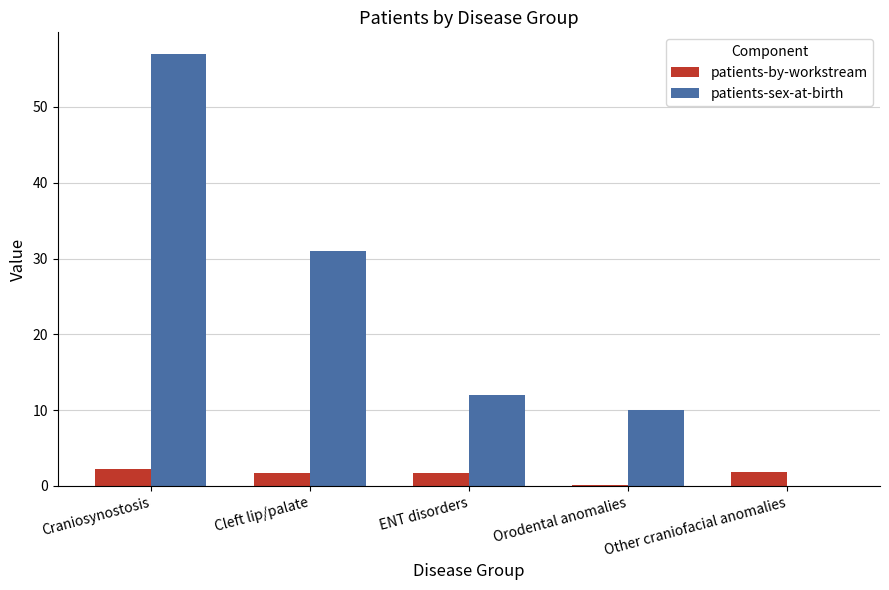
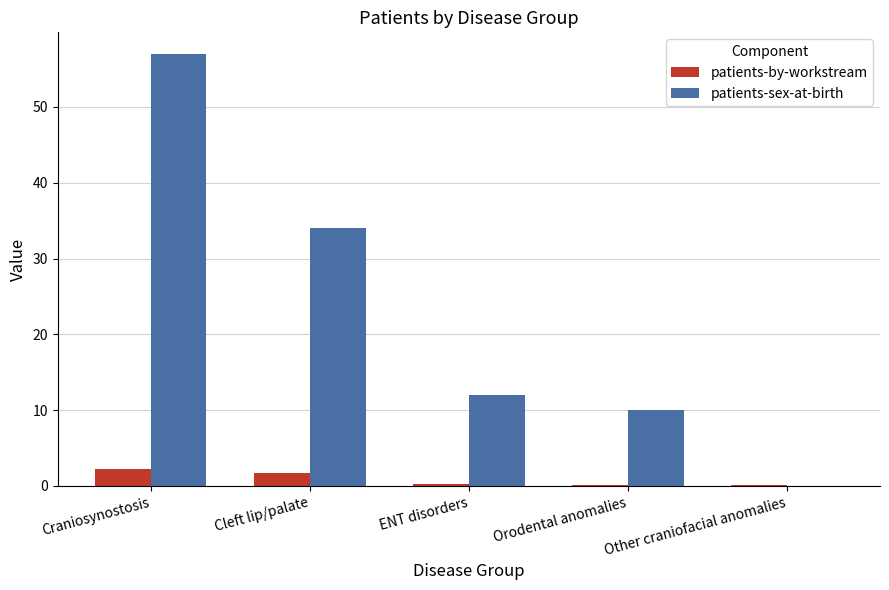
  {
    "patients-by-workstream": {
      "Craniosynostosis": 2,
      "Cleft lip/palate": 2,
-     "ENT disorders": 2,
-     "Other craniofacial anomalies": 2
+     "ENT disorders": 0,
+     "Other craniofacial anomalies": 0
    },
    "patients-sex-at-birth": {
      "Craniosynostosis": 57,
-     "Cleft lip/palate": 31,
+     "Cleft lip/palate": 34,
      "ENT disorders": 12,
      "Orodental anomalies": 10,
      "Other craniofacial anomalies": 0
    }
  }
